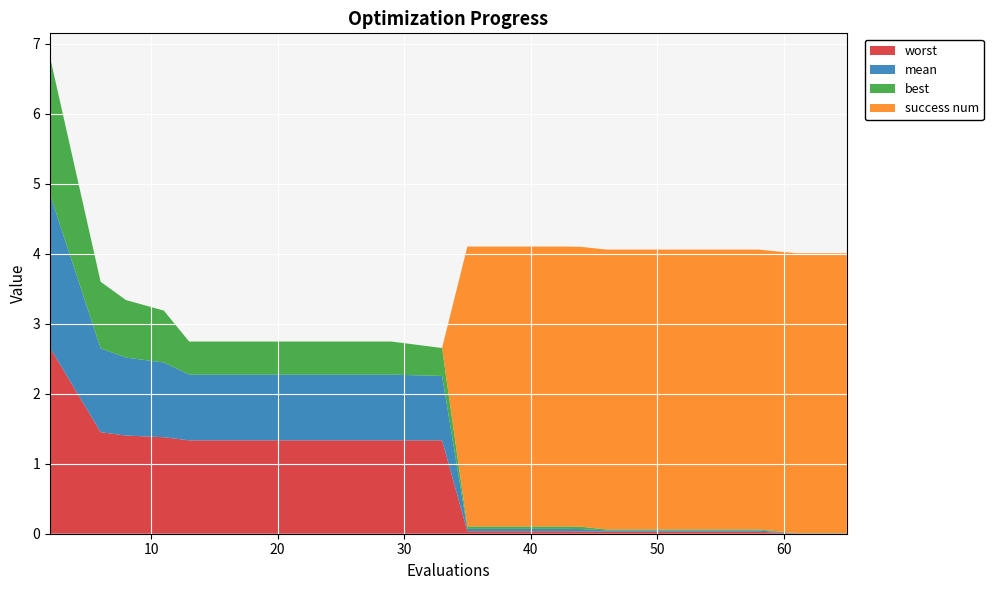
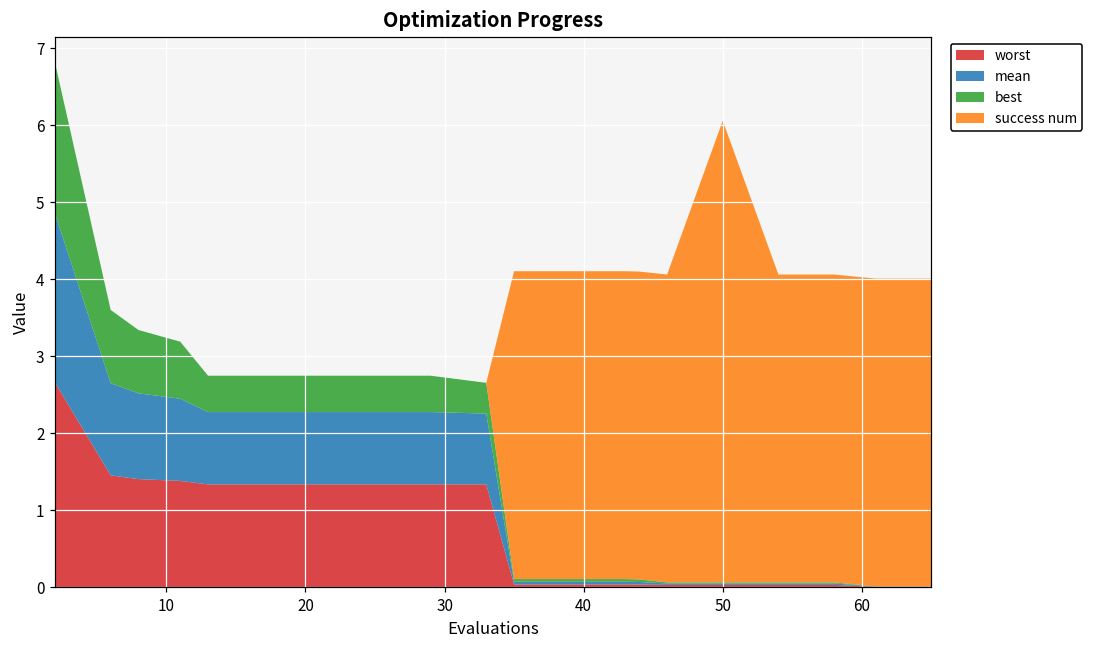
  {
    "success num": {
-     "50": 4
+     "50": 6
    }
  }
